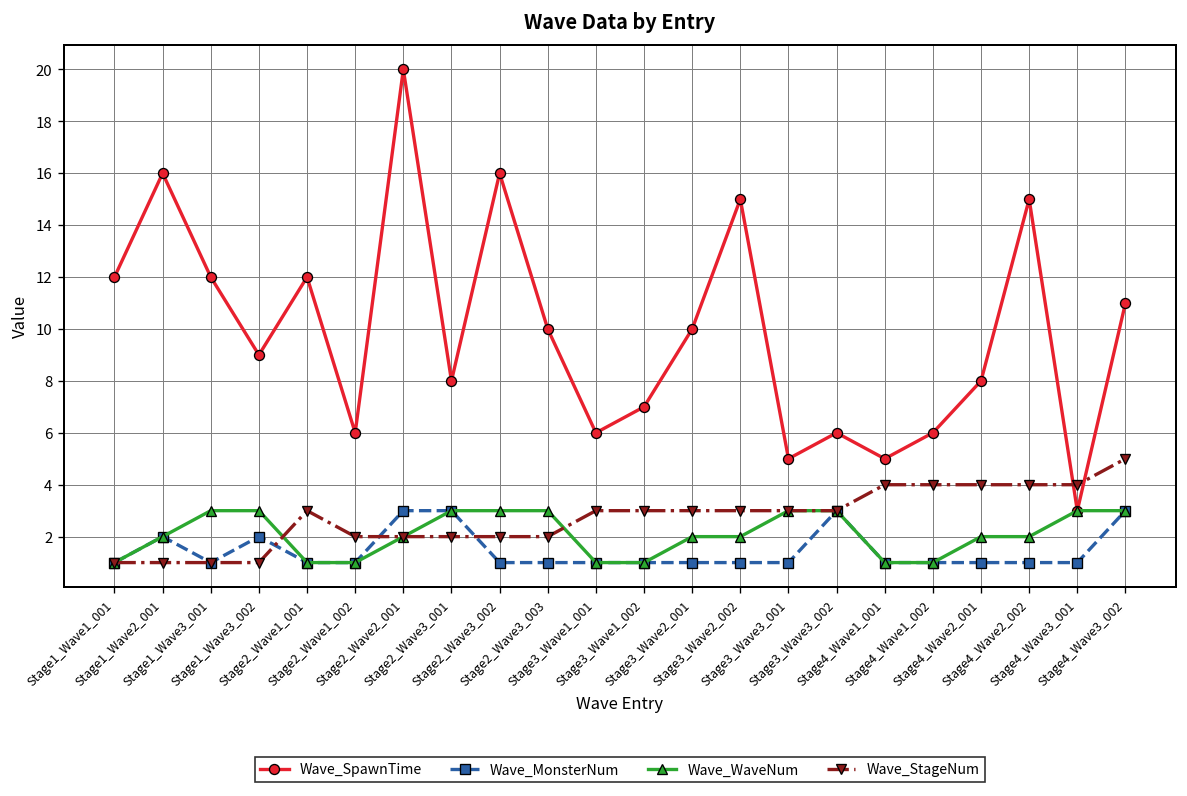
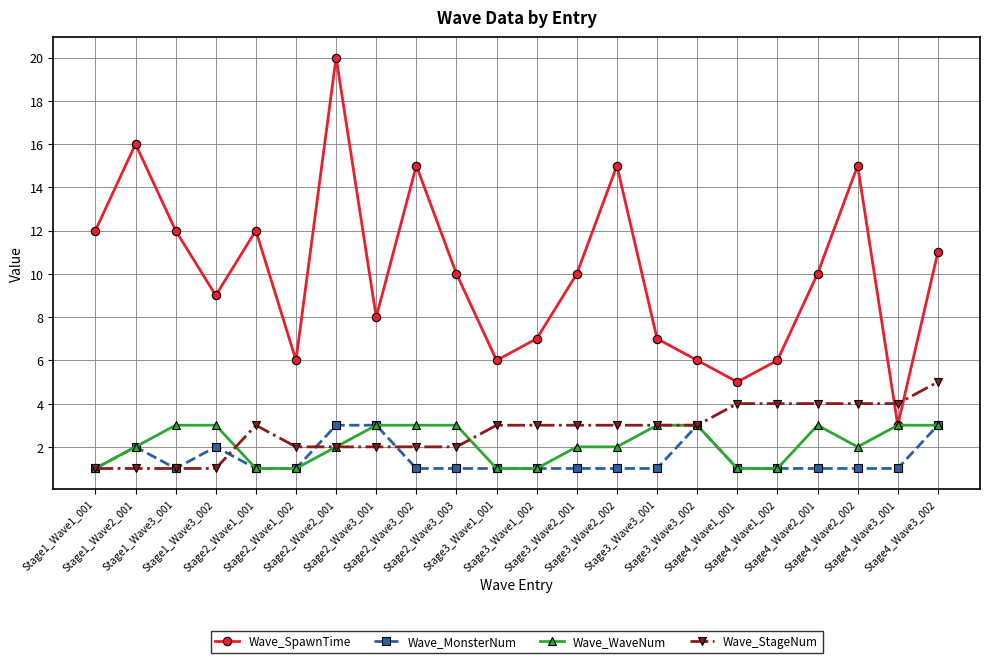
  {
    "Wave_SpawnTime": {
      "Stage1_Wave1_001": 12,
      "Stage1_Wave2_001": 16,
      "Stage1_Wave3_001": 12,
      "Stage1_Wave3_002": 9,
      "Stage2_Wave1_001": 12,
      "Stage2_Wave1_002": 6,
      "Stage2_Wave2_001": 20,
      "Stage2_Wave3_001": 8,
-     "Stage2_Wave3_002": 16,
+     "Stage2_Wave3_002": 15,
      "Stage2_Wave3_003": 10,
      "Stage3_Wave1_001": 6,
      "Stage3_Wave1_002": 7,
      "Stage3_Wave2_001": 10,
      "Stage3_Wave2_002": 15,
-     "Stage3_Wave3_001": 5,
+     "Stage3_Wave3_001": 7,
      "Stage3_Wave3_002": 6,
      "Stage4_Wave1_001": 5,
      "Stage4_Wave1_002": 6,
-     "Stage4_Wave2_001": 8,
+     "Stage4_Wave2_001": 10,
      "Stage4_Wave2_002": 15,
      "Stage4_Wave3_002": 11
    },
    "Wave_MonsterNum": {
      "Stage1_Wave3_002": 2,
      "Stage2_Wave2_001": 3,
      "Stage2_Wave3_002": 1,
      "Stage2_Wave3_003": 1,
      "Stage3_Wave2_001": 1,
      "Stage3_Wave2_002": 1,
      "Stage3_Wave3_001": 1,
      "Stage4_Wave2_001": 1,
      "Stage4_Wave2_002": 1,
      "Stage4_Wave3_001": 1
    },
    "Wave_WaveNum": {
      "Stage1_Wave3_001": 3,
      "Stage1_Wave3_002": 3,
      "Stage2_Wave3_002": 3,
      "Stage2_Wave3_003": 3,
      "Stage3_Wave2_001": 2,
      "Stage3_Wave2_002": 2,
-     "Stage4_Wave2_001": 2,
+     "Stage4_Wave2_001": 3,
      "Stage4_Wave2_002": 2
    },
    "Wave_StageNum": {
      "Stage1_Wave2_001": 1,
      "Stage1_Wave3_002": 1,
      "Stage2_Wave1_001": 3,
      "Stage2_Wave1_002": 2,
      "Stage2_Wave3_001": 2,
      "Stage2_Wave3_002": 2,
      "Stage2_Wave3_003": 2,
      "Stage3_Wave1_001": 3,
      "Stage3_Wave1_002": 3,
      "Stage3_Wave2_001": 3,
      "Stage3_Wave2_002": 3,
      "Stage4_Wave1_001": 4,
      "Stage4_Wave1_002": 4,
      "Stage4_Wave2_001": 4,
      "Stage4_Wave2_002": 4,
      "Stage4_Wave3_001": 4,
      "Stage4_Wave3_002": 5
    }
  }
